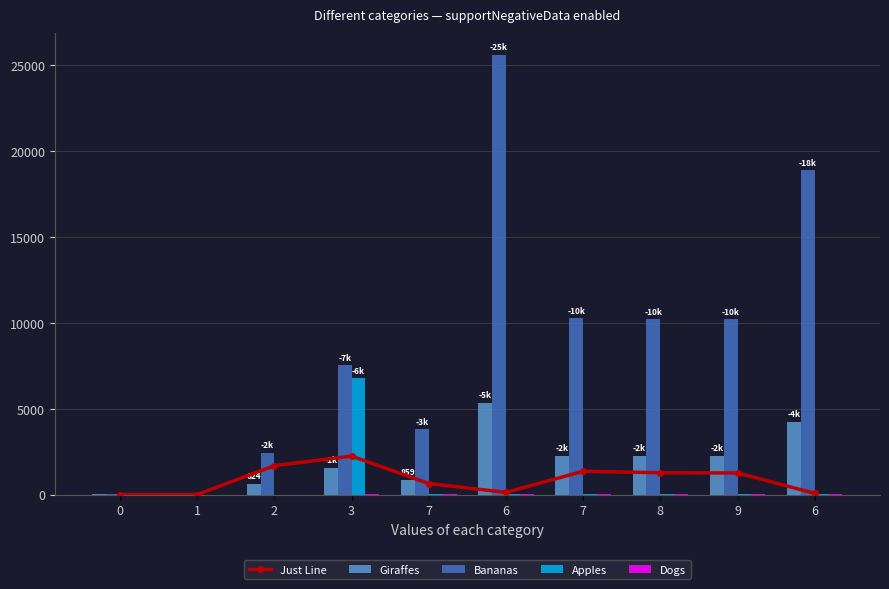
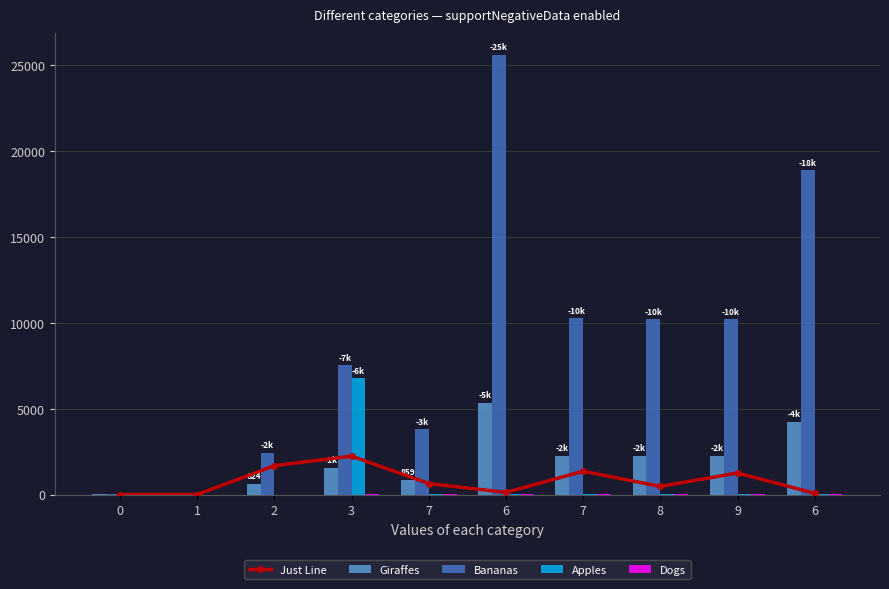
  {
    "Just Line": {
      "0": 0,
      "1": 0,
      "2": 1700,
      "3": 2200,
-     "8": 1300,
+     "8": 500,
      "9": 1300
    },
    "Apples": {
      "0": 0,
      "1": 0,
      "2": 0
    },
    "Dogs": {
      "0": 0,
      "1": 0,
      "2": 0
    }
  }
